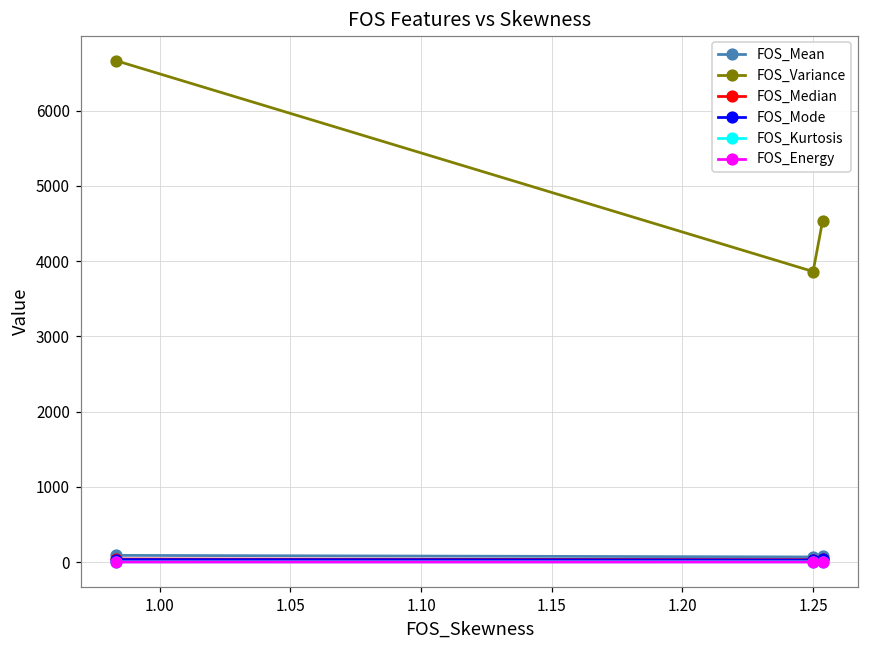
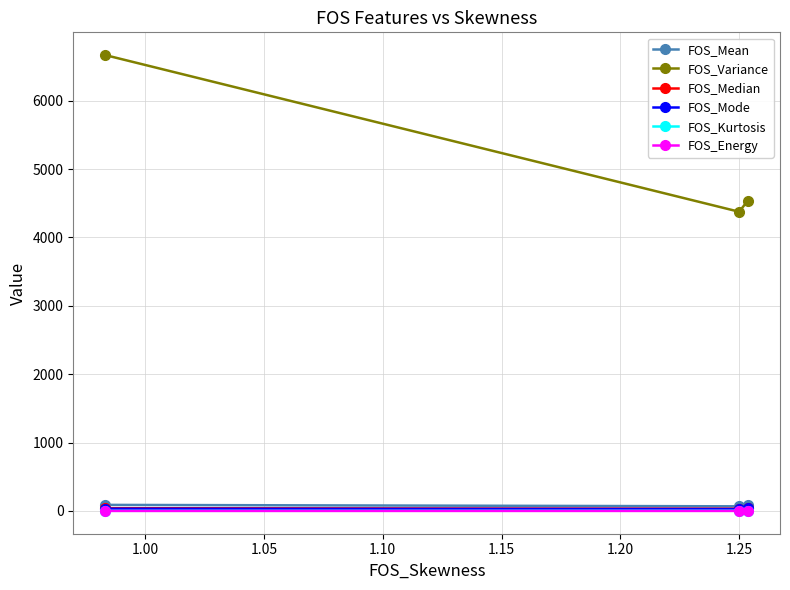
  {
    "FOS_Variance": {
-     "1.25": 3900
+     "1.25": 4400
    }
  }
